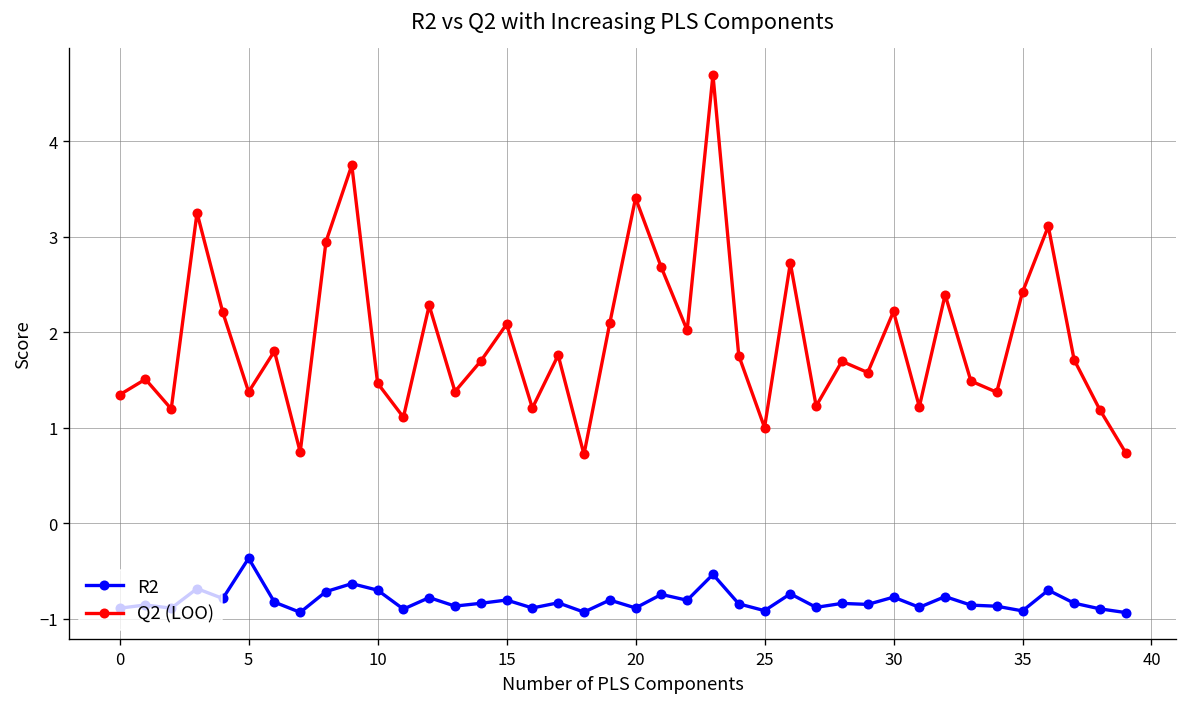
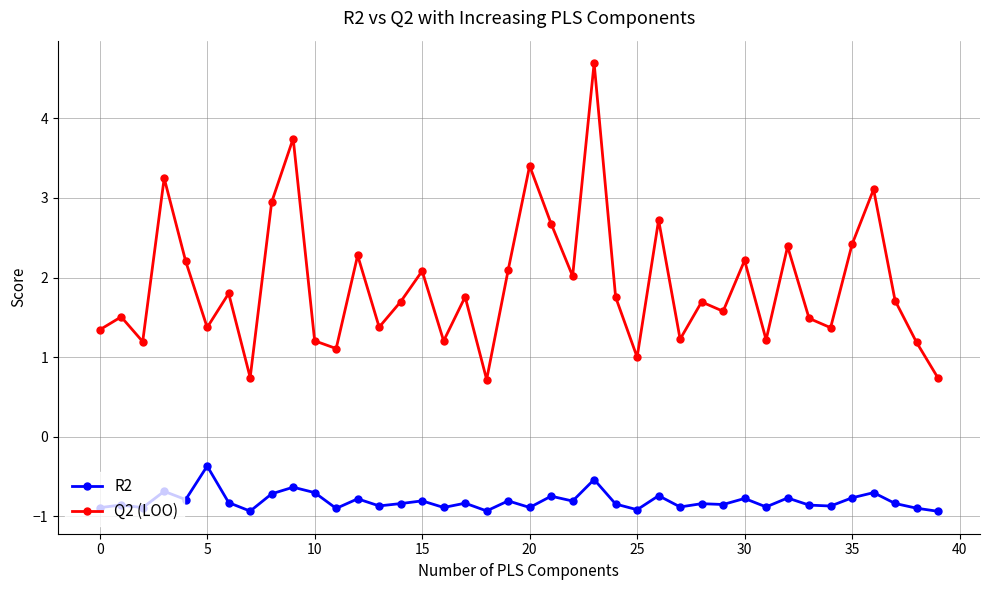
  {
    "R2": {
      "5": -0.4,
      "10": -0.7,
      "15": -0.8,
      "20": -0.9,
      "25": -0.9,
      "30": -0.8,
-     "35": -0.9
+     "35": -0.8
    },
    "Q2 (LOO)": {
      "0": 1.3,
      "5": 1.4,
-     "10": 1.5,
+     "10": 1.2,
      "15": 2.1,
      "20": 3.4,
      "25": 1.0,
      "30": 2.2,
      "35": 2.4
    }
  }
